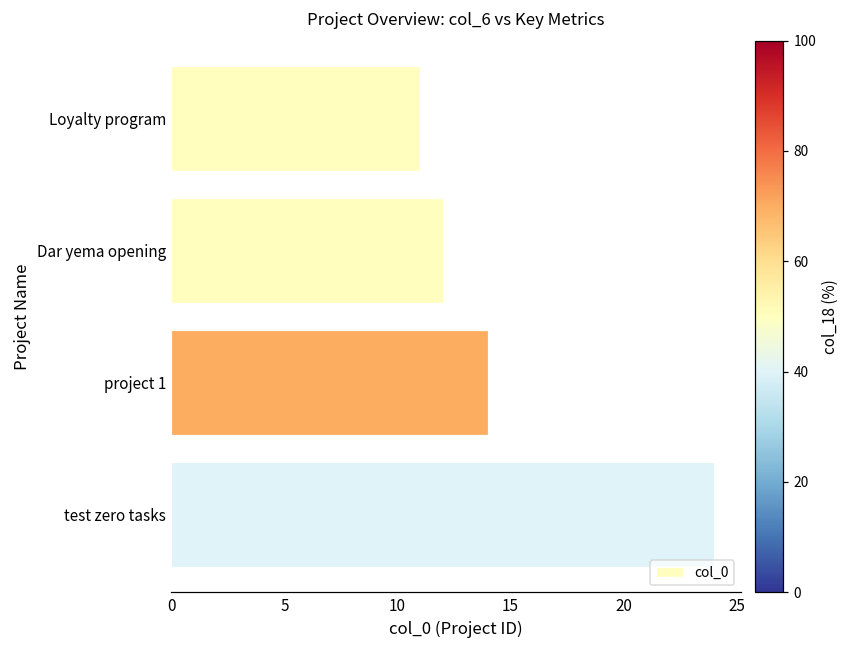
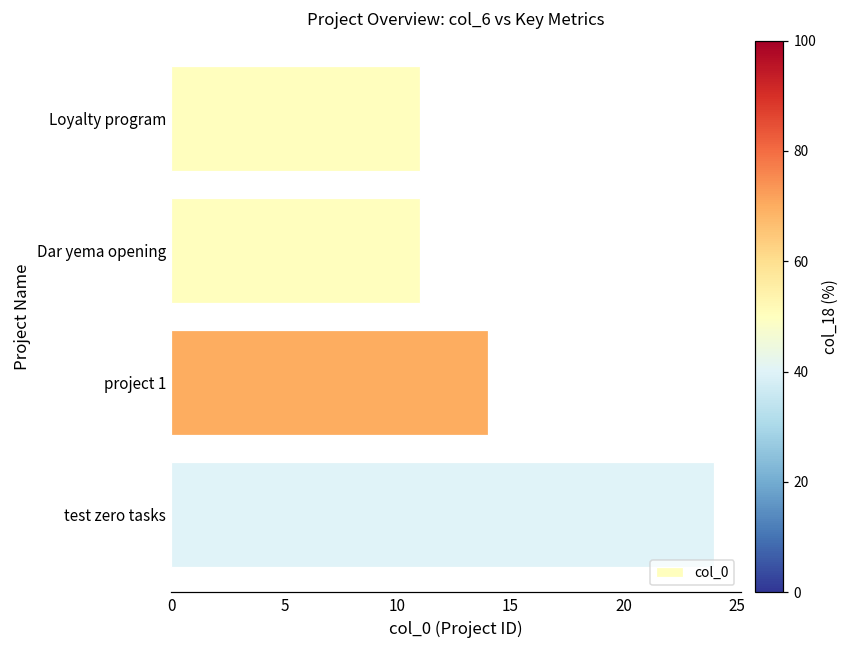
  {
    "Loyalty program": 11,
-   "Dar yema opening": 12,
+   "Dar yema opening": 11,
    "project 1": 14,
    "test zero tasks": 24
  }
